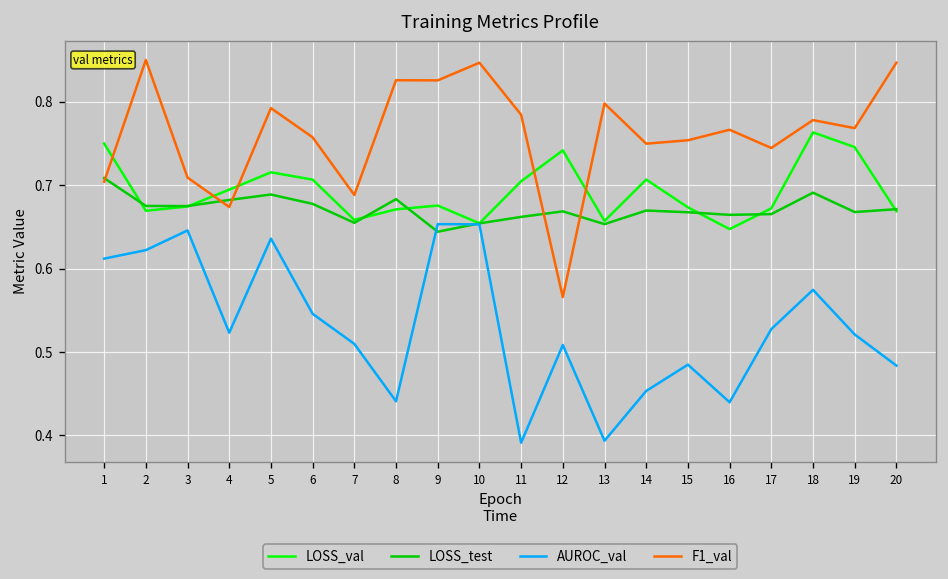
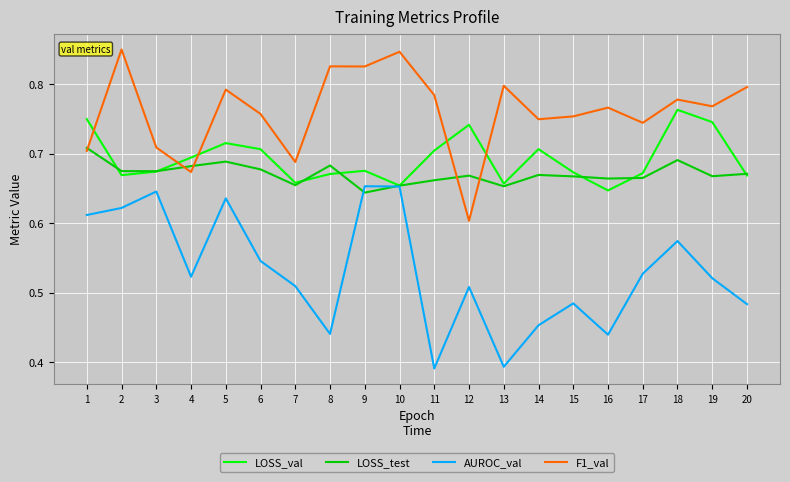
  {
    "AUROC_val": {
      "1": 0.61,
      "2": 0.62,
      "3": 0.65,
      "4": 0.52,
      "5": 0.64,
      "6": 0.55,
      "7": 0.51,
      "8": 0.44,
      "9": 0.65,
      "11": 0.39,
      "12": 0.51,
      "13": 0.39,
      "14": 0.45,
      "15": 0.48,
      "16": 0.44,
      "17": 0.53,
      "18": 0.57,
      "19": 0.52,
      "20": 0.48
    },
    "F1_val": {
      "1": 0.70,
      "2": 0.85,
      "3": 0.71,
      "4": 0.67,
      "5": 0.79,
      "6": 0.76,
      "7": 0.69,
      "8": 0.83,
      "9": 0.83,
      "10": 0.85,
      "11": 0.78,
-     "12": 0.57,
+     "12": 0.60,
      "13": 0.80,
      "14": 0.75,
      "15": 0.75,
      "16": 0.77,
      "17": 0.74,
      "18": 0.78,
      "19": 0.77,
-     "20": 0.85
+     "20": 0.80
    }
  }
